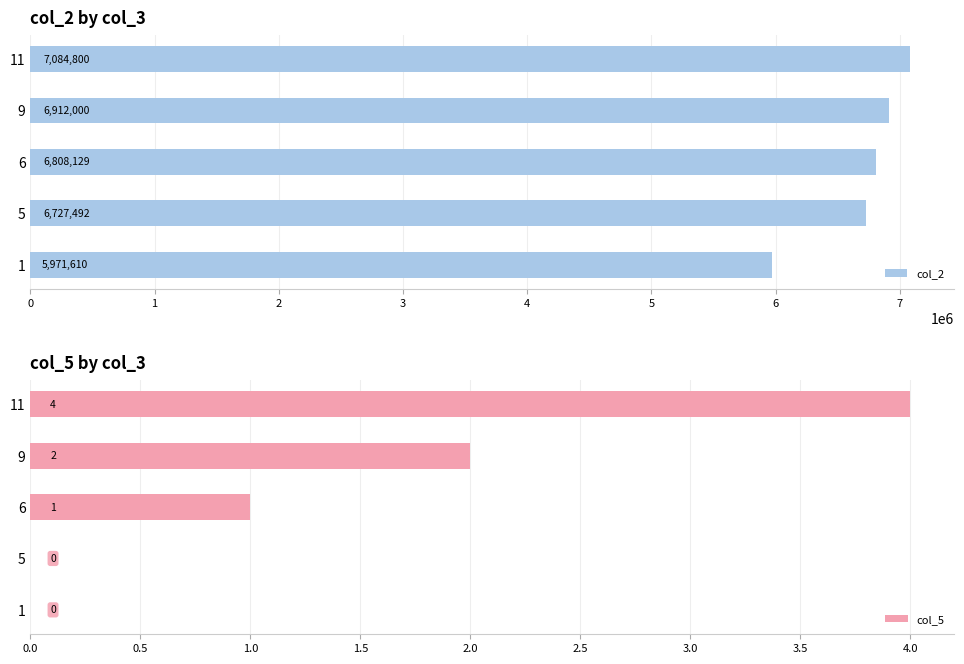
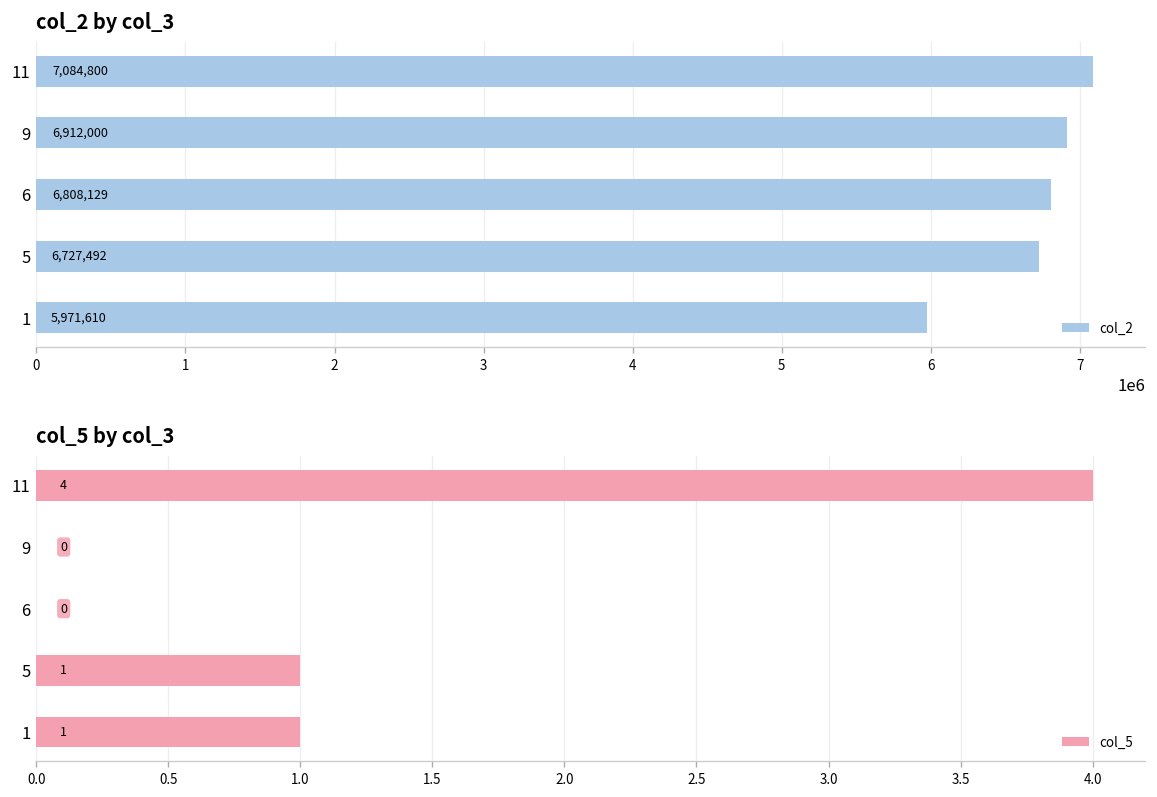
  {
    "col_5 by col_3": {
-     "9": 2,
-     "6": 1,
-     "5": 0,
-     "1": 0
+     "9": 0,
+     "6": 0,
+     "5": 1,
+     "1": 1
    }
  }
